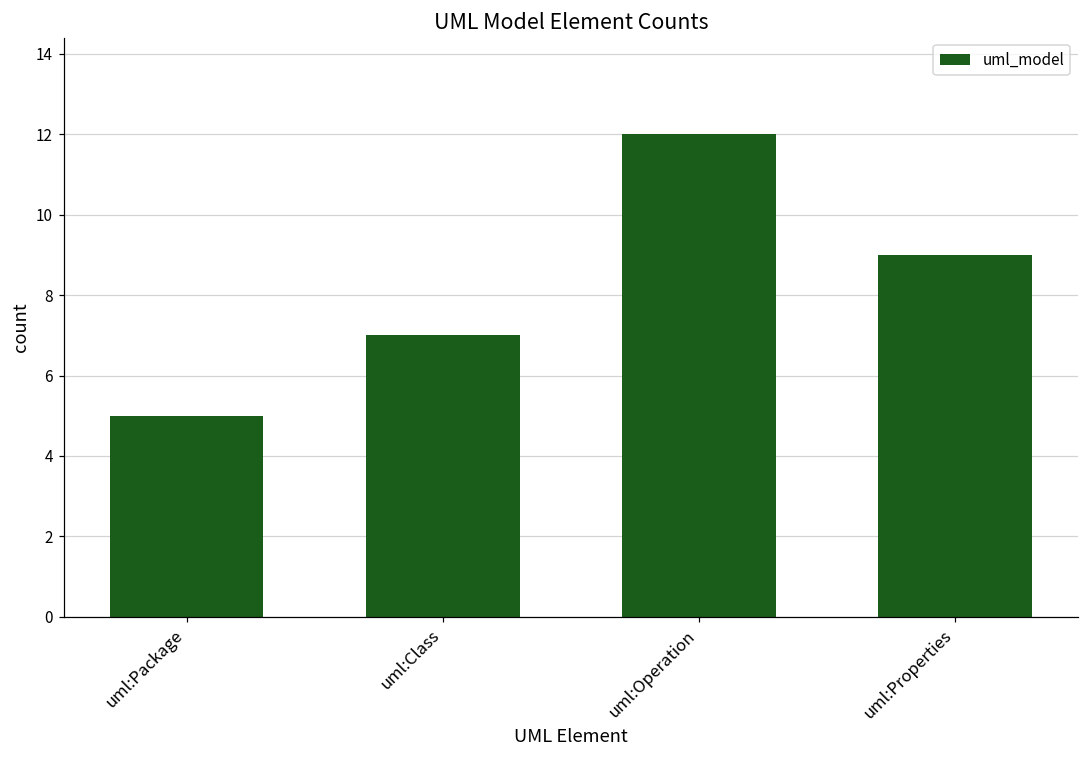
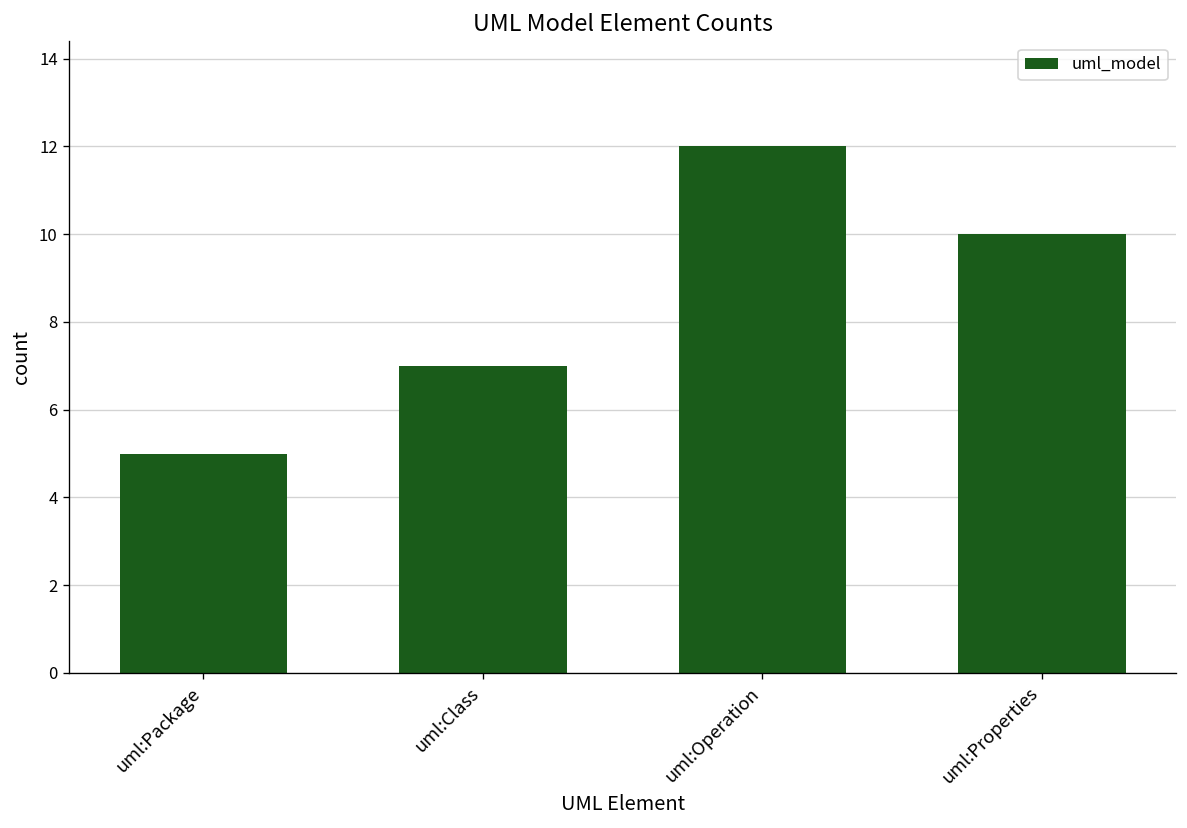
  {
    "uml:Package": 5,
    "uml:Class": 7,
    "uml:Operation": 12,
-   "uml:Properties": 9
+   "uml:Properties": 10
  }
